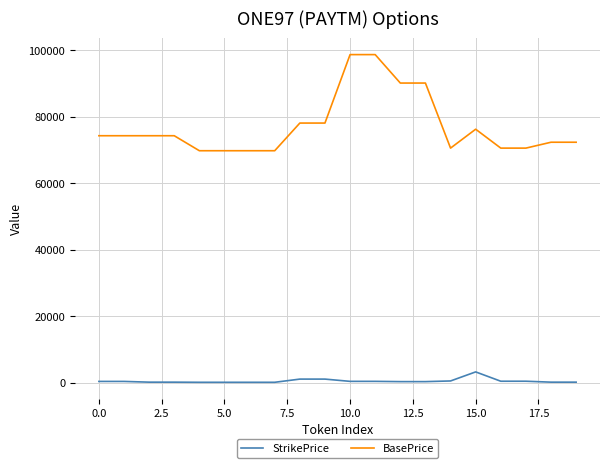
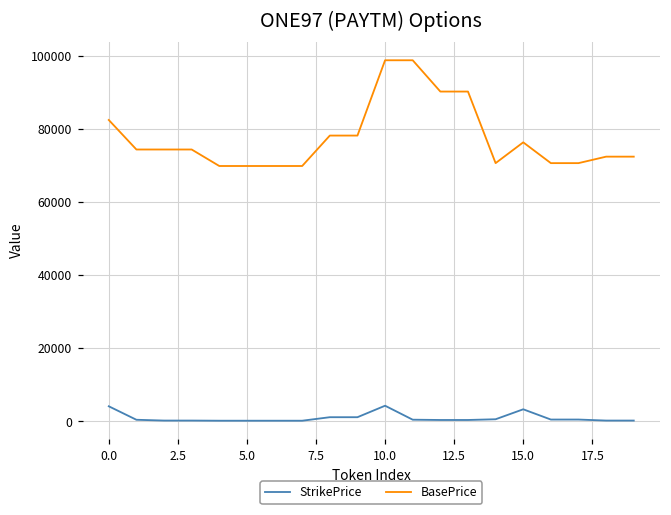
  {
    "StrikePrice": {
-     "0.0": 0,
+     "0.0": 4000,
      "5.0": 0,
-     "10.0": 0,
+     "10.0": 4000,
      "15.0": 3000
    },
    "BasePrice": {
-     "0.0": 74000,
+     "0.0": 82000,
      "5.0": 70000,
      "10.0": 99000,
      "15.0": 76000
    }
  }
